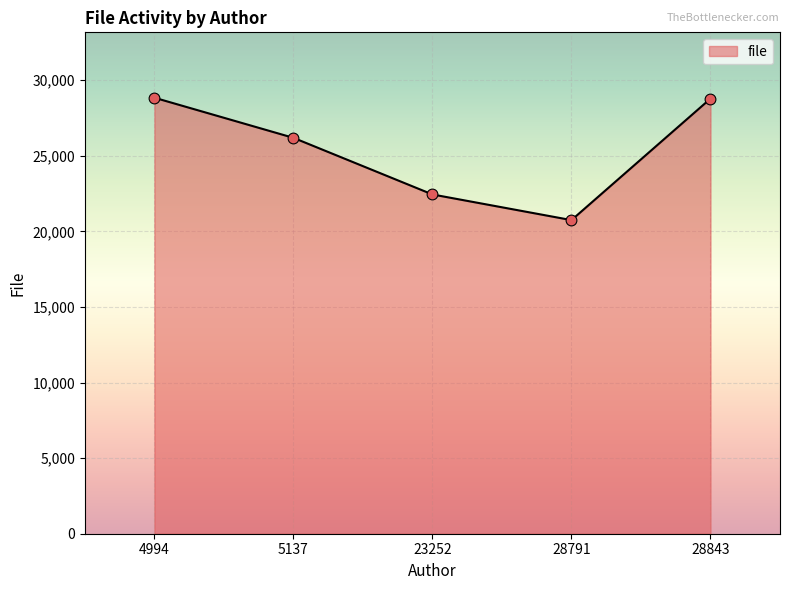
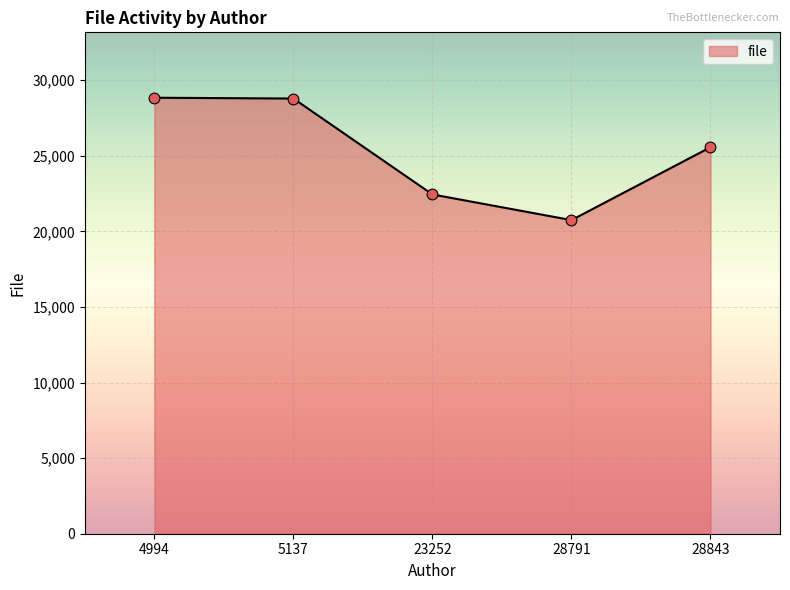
  {
    "4994": "28,800",
-   "5137": "26,200",
+   "5137": "28,800",
    "23252": "22,400",
    "28791": "20,700",
-   "28843": "28,800"
+   "28843": "25,600"
  }
